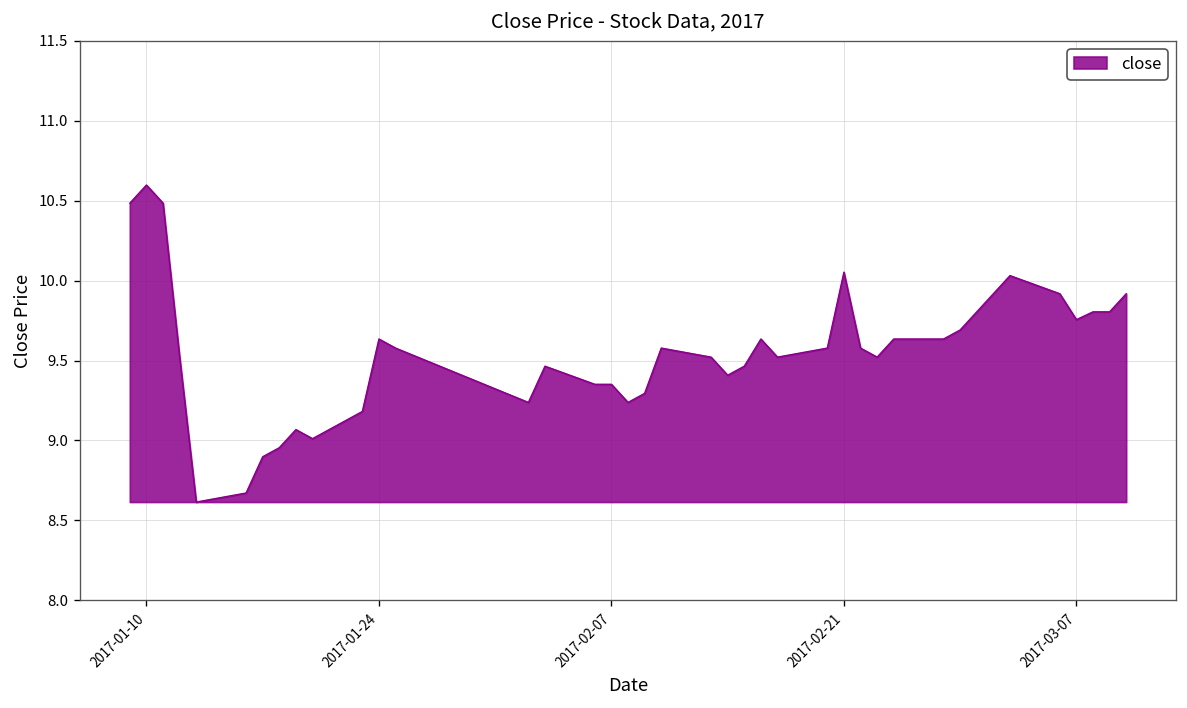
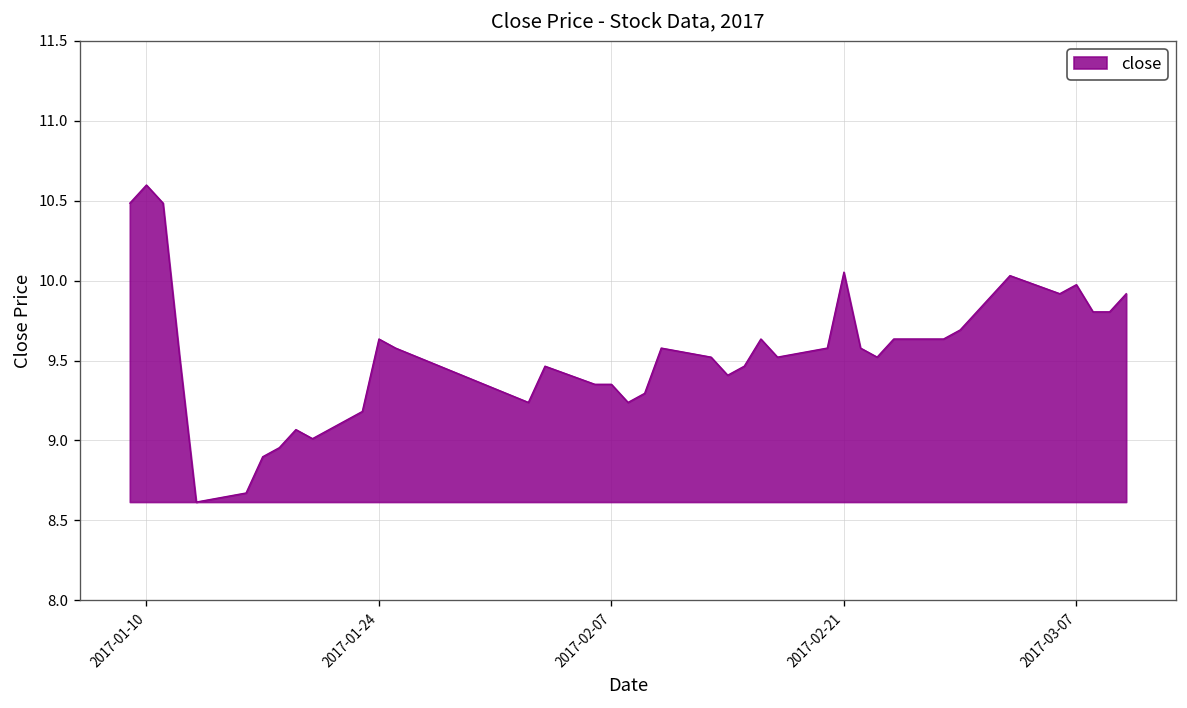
  {
    "2017-01-10": 10.60,
    "2017-01-24": 9.64,
    "2017-02-07": 9.35,
    "2017-02-21": 10.05,
-   "2017-03-07": 9.76
+   "2017-03-07": 9.98
  }
